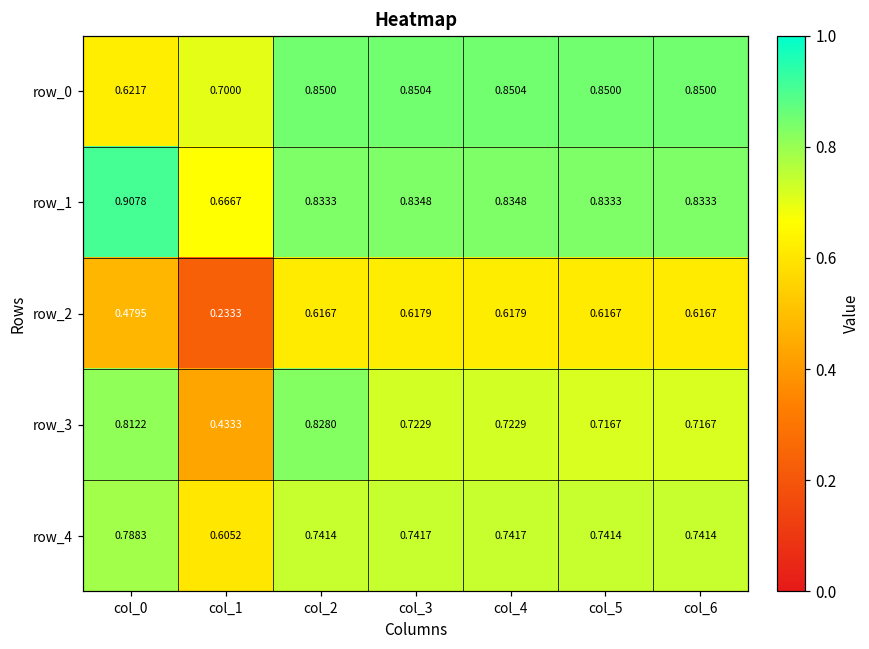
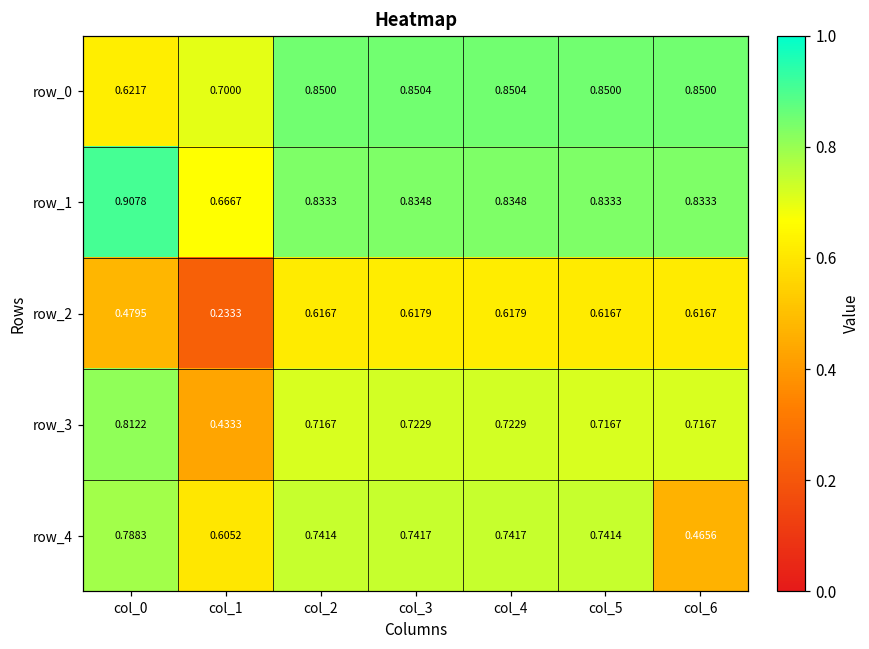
  {
    "row_0": {
      "col_0": 0.6217,
      "col_1": 0.7000,
      "col_2": 0.8500,
      "col_3": 0.8504,
      "col_4": 0.8504,
      "col_5": 0.8500,
      "col_6": 0.8500
    },
    "row_1": {
      "col_0": 0.9078,
      "col_1": 0.6667,
      "col_2": 0.8333,
      "col_3": 0.8348,
      "col_4": 0.8348,
      "col_5": 0.8333,
      "col_6": 0.8333
    },
    "row_2": {
      "col_0": 0.4795,
      "col_1": 0.2333,
      "col_2": 0.6167,
      "col_3": 0.6179,
      "col_4": 0.6179,
      "col_5": 0.6167,
      "col_6": 0.6167
    },
    "row_3": {
      "col_0": 0.8122,
      "col_1": 0.4333,
-     "col_2": 0.8280,
+     "col_2": 0.7167,
      "col_3": 0.7229,
      "col_4": 0.7229,
      "col_5": 0.7167,
      "col_6": 0.7167
    },
    "row_4": {
      "col_0": 0.7883,
      "col_1": 0.6052,
      "col_2": 0.7414,
      "col_3": 0.7417,
      "col_4": 0.7417,
      "col_5": 0.7414,
-     "col_6": 0.7414
+     "col_6": 0.4656
    }
  }
